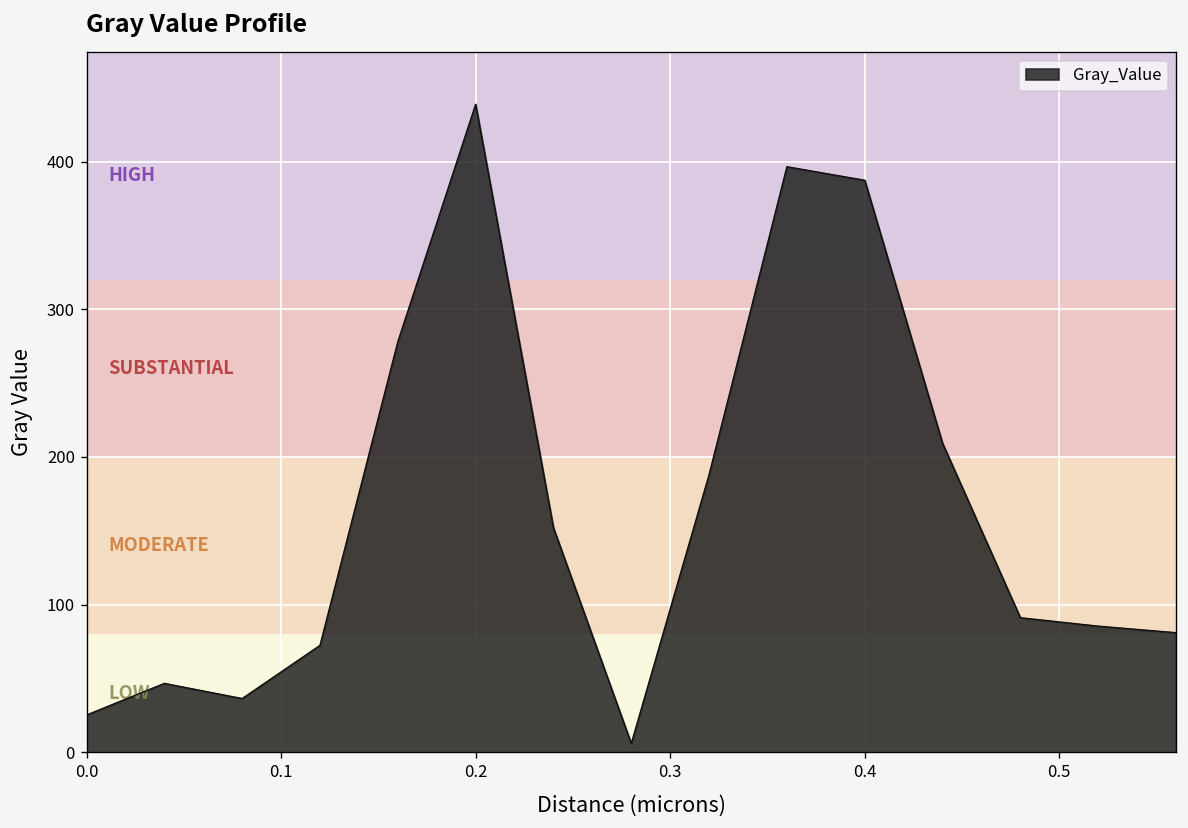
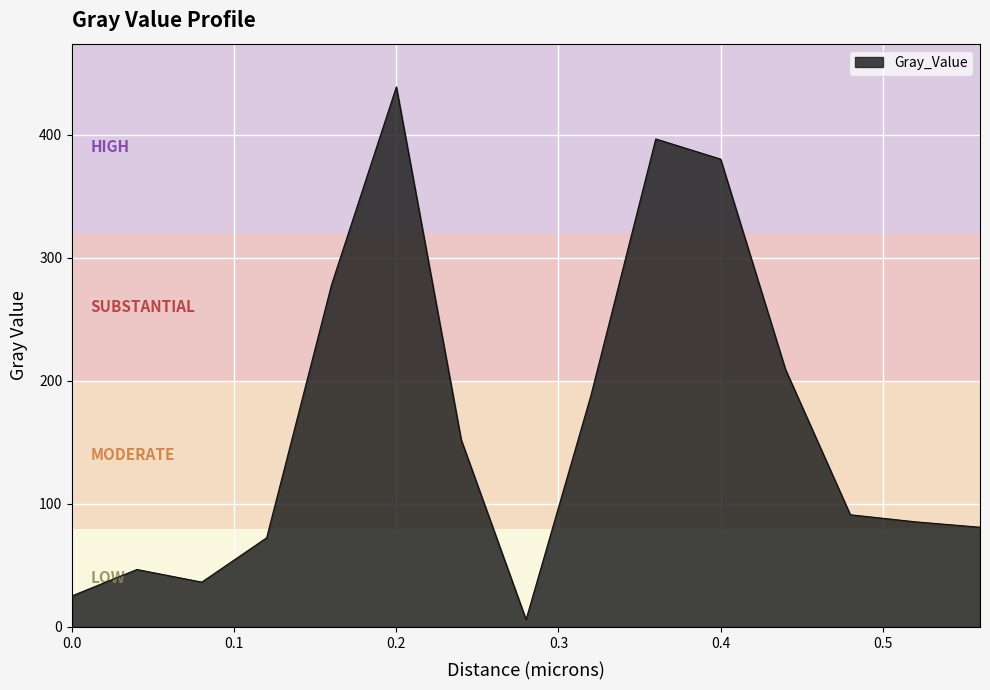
  {
    "0.0": 25,
    "0.2": 439,
-   "0.4": 387
+   "0.4": 380
  }
